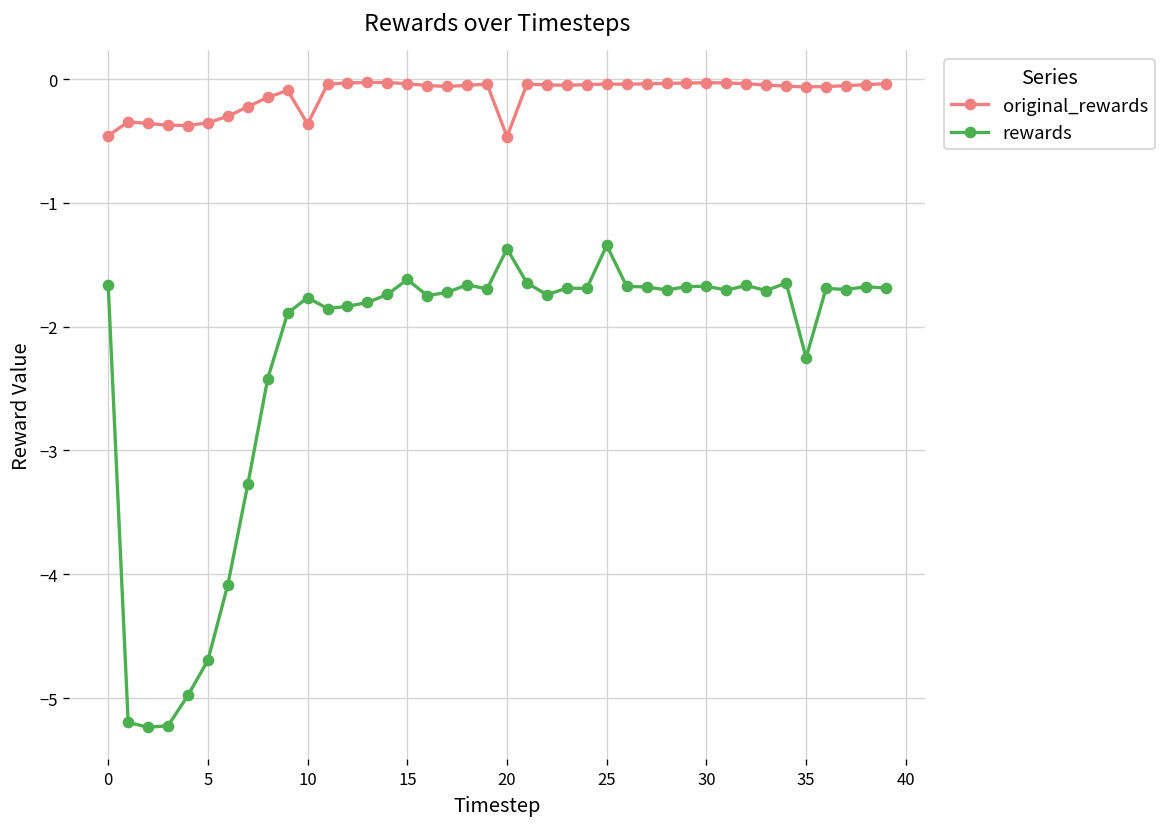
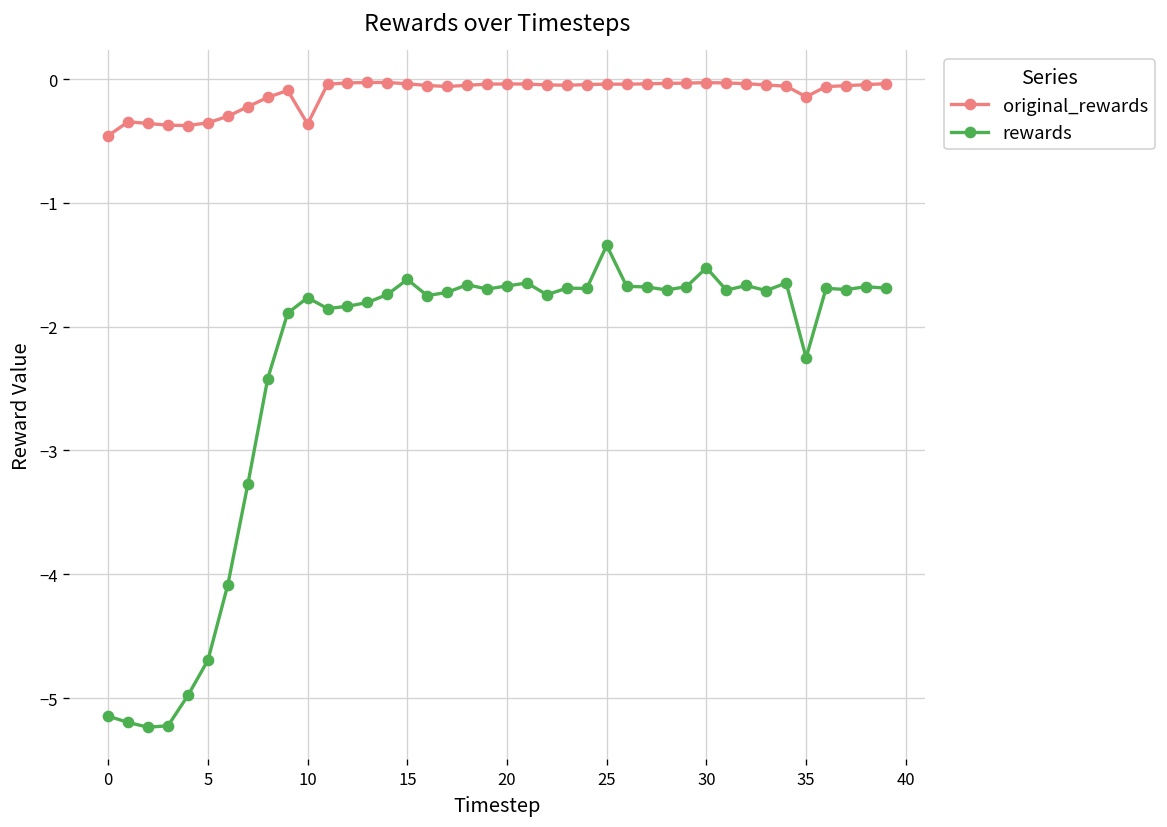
  {
    "original_rewards": {
      "0": -0.46,
      "5": -0.35,
      "10": -0.36,
      "15": -0.04,
-     "20": -0.47,
+     "20": -0.04,
      "25": -0.04,
      "30": -0.03,
-     "35": -0.06
+     "35": -0.14
    },
    "rewards": {
-     "0": -1.67,
+     "0": -5.15,
      "5": -4.69,
      "10": -1.77,
      "15": -1.62,
-     "20": -1.37,
+     "20": -1.67,
      "25": -1.34,
-     "30": -1.67,
+     "30": -1.52,
      "35": -2.25
    }
  }
